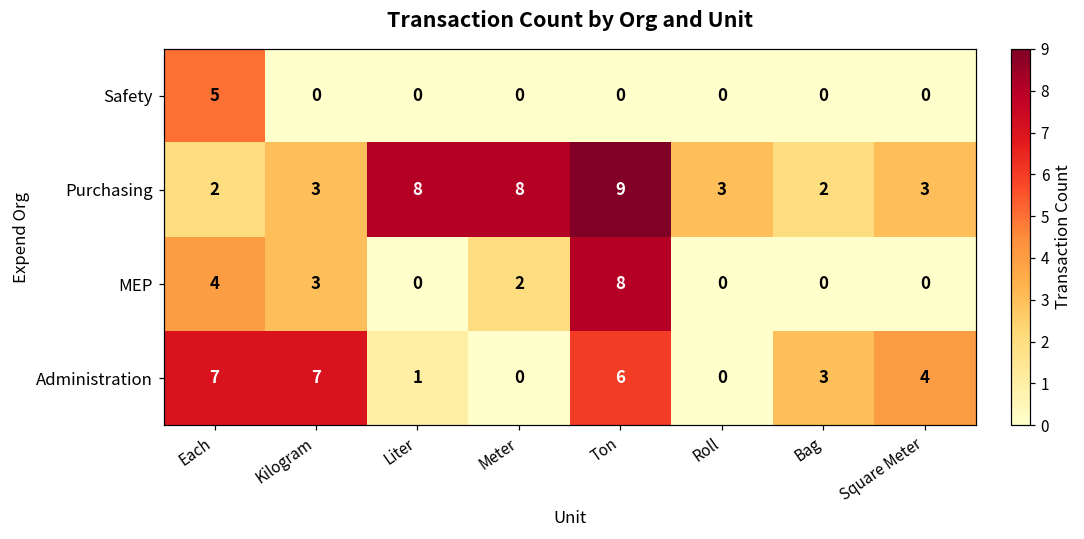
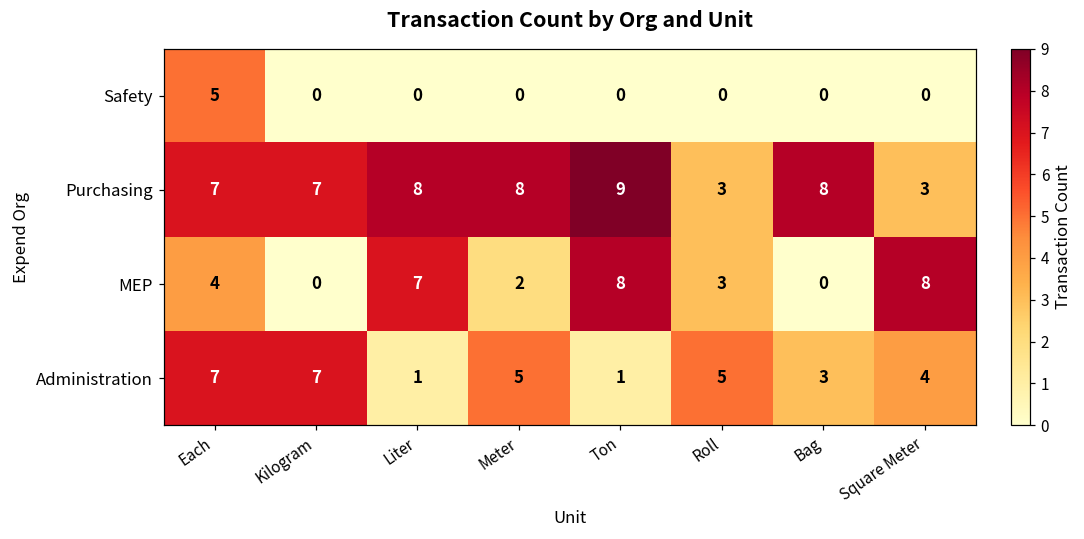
  {
    "Safety": {
      "Each": 5,
      "Kilogram": 0,
      "Liter": 0,
      "Meter": 0,
      "Ton": 0,
      "Roll": 0,
      "Bag": 0,
      "Square Meter": 0
    },
    "Purchasing": {
-     "Each": 2,
-     "Kilogram": 3,
+     "Each": 7,
+     "Kilogram": 7,
      "Liter": 8,
      "Meter": 8,
      "Ton": 9,
      "Roll": 3,
-     "Bag": 2,
+     "Bag": 8,
      "Square Meter": 3
    },
    "MEP": {
      "Each": 4,
-     "Kilogram": 3,
-     "Liter": 0,
+     "Kilogram": 0,
+     "Liter": 7,
      "Meter": 2,
      "Ton": 8,
-     "Roll": 0,
+     "Roll": 3,
      "Bag": 0,
-     "Square Meter": 0
+     "Square Meter": 8
    },
    "Administration": {
      "Each": 7,
      "Kilogram": 7,
      "Liter": 1,
-     "Meter": 0,
-     "Ton": 6,
-     "Roll": 0,
+     "Meter": 5,
+     "Ton": 1,
+     "Roll": 5,
      "Bag": 3,
      "Square Meter": 4
    }
  }
